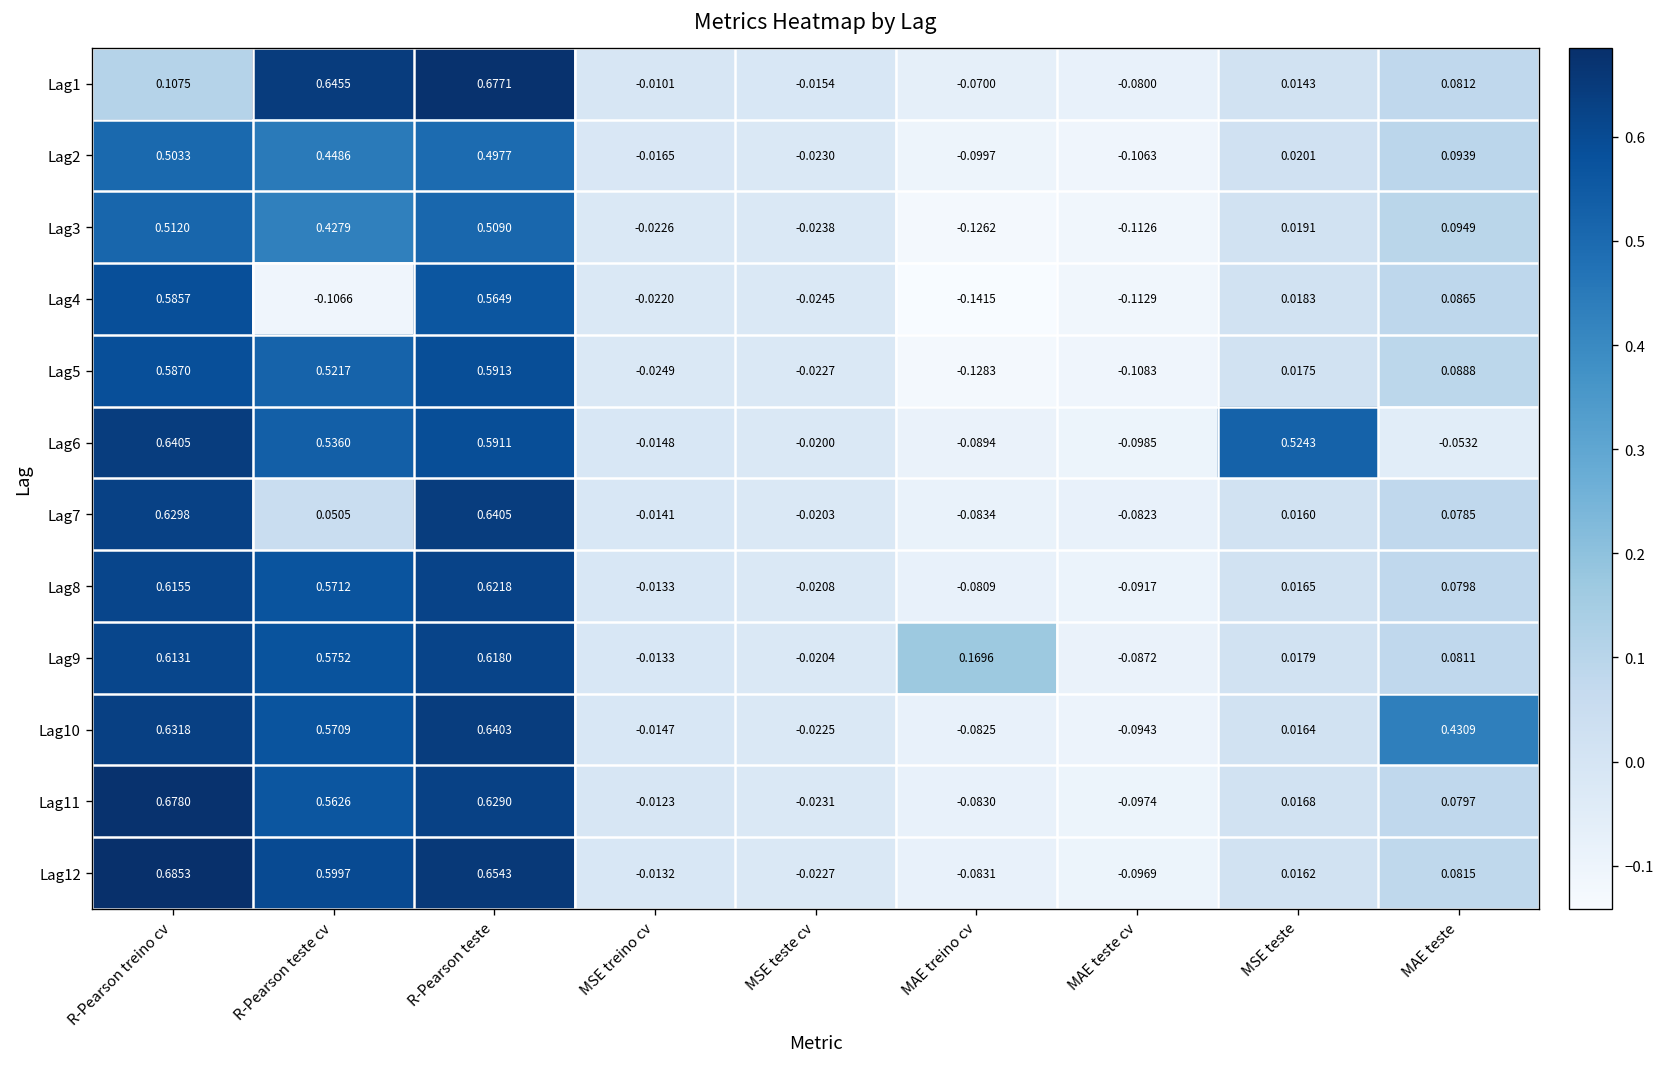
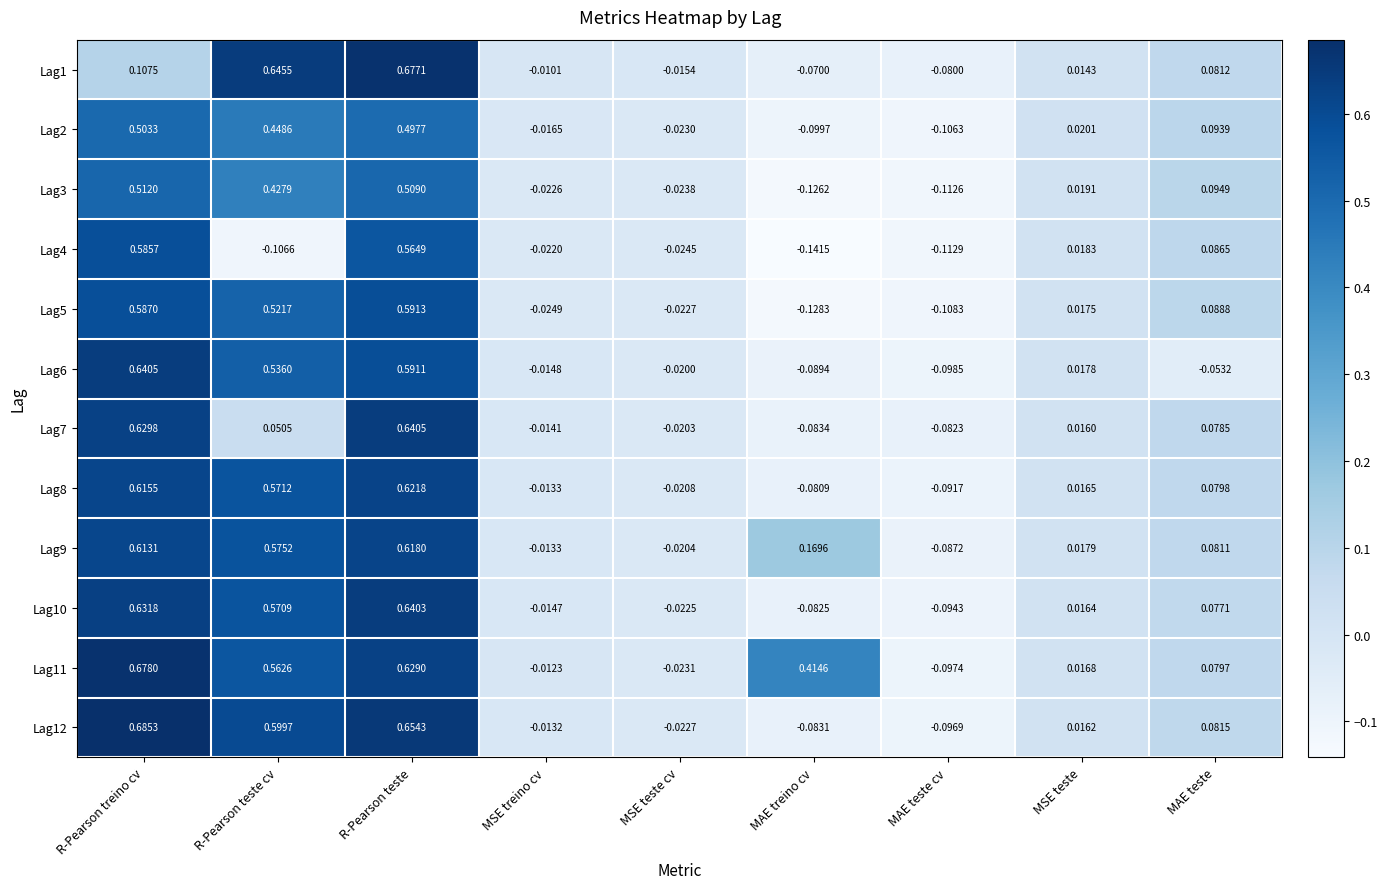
  {
    "Lag1": {
      "R-Pearson treino cv": 0.1075,
      "R-Pearson teste cv": 0.6455,
      "R-Pearson teste": 0.6771,
      "MSE treino cv": -0.0101,
      "MSE teste cv": -0.0154,
      "MAE treino cv": -0.0700,
      "MAE teste cv": -0.0800,
      "MSE teste": 0.0143,
      "MAE teste": 0.0812
    },
    "Lag2": {
      "R-Pearson treino cv": 0.5033,
      "R-Pearson teste cv": 0.4486,
      "R-Pearson teste": 0.4977,
      "MSE treino cv": -0.0165,
      "MSE teste cv": -0.0230,
      "MAE treino cv": -0.0997,
      "MAE teste cv": -0.1063,
      "MSE teste": 0.0201,
      "MAE teste": 0.0939
    },
    "Lag3": {
      "R-Pearson treino cv": 0.5120,
      "R-Pearson teste cv": 0.4279,
      "R-Pearson teste": 0.5090,
      "MSE treino cv": -0.0226,
      "MSE teste cv": -0.0238,
      "MAE treino cv": -0.1262,
      "MAE teste cv": -0.1126,
      "MSE teste": 0.0191,
      "MAE teste": 0.0949
    },
    "Lag4": {
      "R-Pearson treino cv": 0.5857,
      "R-Pearson teste cv": -0.1066,
      "R-Pearson teste": 0.5649,
      "MSE treino cv": -0.0220,
      "MSE teste cv": -0.0245,
      "MAE treino cv": -0.1415,
      "MAE teste cv": -0.1129,
      "MSE teste": 0.0183,
      "MAE teste": 0.0865
    },
    "Lag5": {
      "R-Pearson treino cv": 0.5870,
      "R-Pearson teste cv": 0.5217,
      "R-Pearson teste": 0.5913,
      "MSE treino cv": -0.0249,
      "MSE teste cv": -0.0227,
      "MAE treino cv": -0.1283,
      "MAE teste cv": -0.1083,
      "MSE teste": 0.0175,
      "MAE teste": 0.0888
    },
    "Lag6": {
      "R-Pearson treino cv": 0.6405,
      "R-Pearson teste cv": 0.5360,
      "R-Pearson teste": 0.5911,
      "MSE treino cv": -0.0148,
      "MSE teste cv": -0.0200,
      "MAE treino cv": -0.0894,
      "MAE teste cv": -0.0985,
-     "MSE teste": 0.5243,
+     "MSE teste": 0.0178,
      "MAE teste": -0.0532
    },
    "Lag7": {
      "R-Pearson treino cv": 0.6298,
      "R-Pearson teste cv": 0.0505,
      "R-Pearson teste": 0.6405,
      "MSE treino cv": -0.0141,
      "MSE teste cv": -0.0203,
      "MAE treino cv": -0.0834,
      "MAE teste cv": -0.0823,
      "MSE teste": 0.0160,
      "MAE teste": 0.0785
    },
    "Lag8": {
      "R-Pearson treino cv": 0.6155,
      "R-Pearson teste cv": 0.5712,
      "R-Pearson teste": 0.6218,
      "MSE treino cv": -0.0133,
      "MSE teste cv": -0.0208,
      "MAE treino cv": -0.0809,
      "MAE teste cv": -0.0917,
      "MSE teste": 0.0165,
      "MAE teste": 0.0798
    },
    "Lag9": {
      "R-Pearson treino cv": 0.6131,
      "R-Pearson teste cv": 0.5752,
      "R-Pearson teste": 0.6180,
      "MSE treino cv": -0.0133,
      "MSE teste cv": -0.0204,
      "MAE treino cv": 0.1696,
      "MAE teste cv": -0.0872,
      "MSE teste": 0.0179,
      "MAE teste": 0.0811
    },
    "Lag10": {
      "R-Pearson treino cv": 0.6318,
      "R-Pearson teste cv": 0.5709,
      "R-Pearson teste": 0.6403,
      "MSE treino cv": -0.0147,
      "MSE teste cv": -0.0225,
      "MAE treino cv": -0.0825,
      "MAE teste cv": -0.0943,
      "MSE teste": 0.0164,
-     "MAE teste": 0.4309
+     "MAE teste": 0.0771
    },
    "Lag11": {
      "R-Pearson treino cv": 0.6780,
      "R-Pearson teste cv": 0.5626,
      "R-Pearson teste": 0.6290,
      "MSE treino cv": -0.0123,
      "MSE teste cv": -0.0231,
-     "MAE treino cv": -0.0830,
+     "MAE treino cv": 0.4146,
      "MAE teste cv": -0.0974,
      "MSE teste": 0.0168,
      "MAE teste": 0.0797
    },
    "Lag12": {
      "R-Pearson treino cv": 0.6853,
      "R-Pearson teste cv": 0.5997,
      "R-Pearson teste": 0.6543,
      "MSE treino cv": -0.0132,
      "MSE teste cv": -0.0227,
      "MAE treino cv": -0.0831,
      "MAE teste cv": -0.0969,
      "MSE teste": 0.0162,
      "MAE teste": 0.0815
    }
  }
